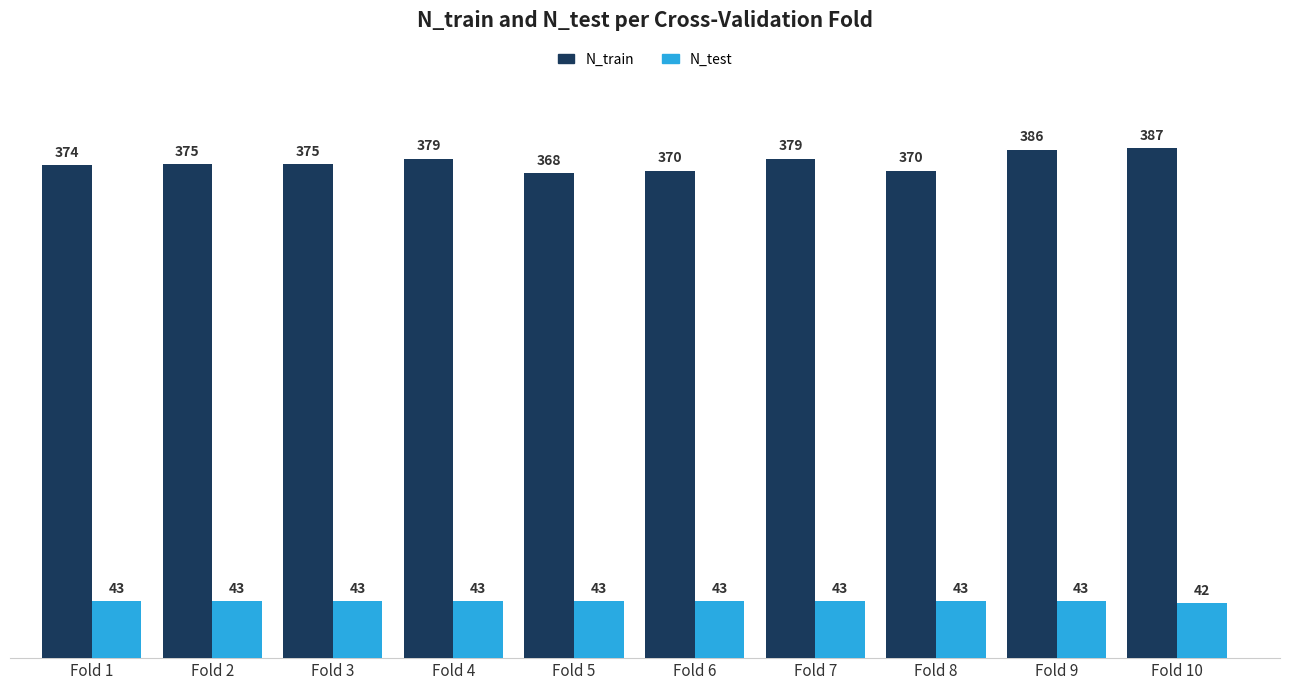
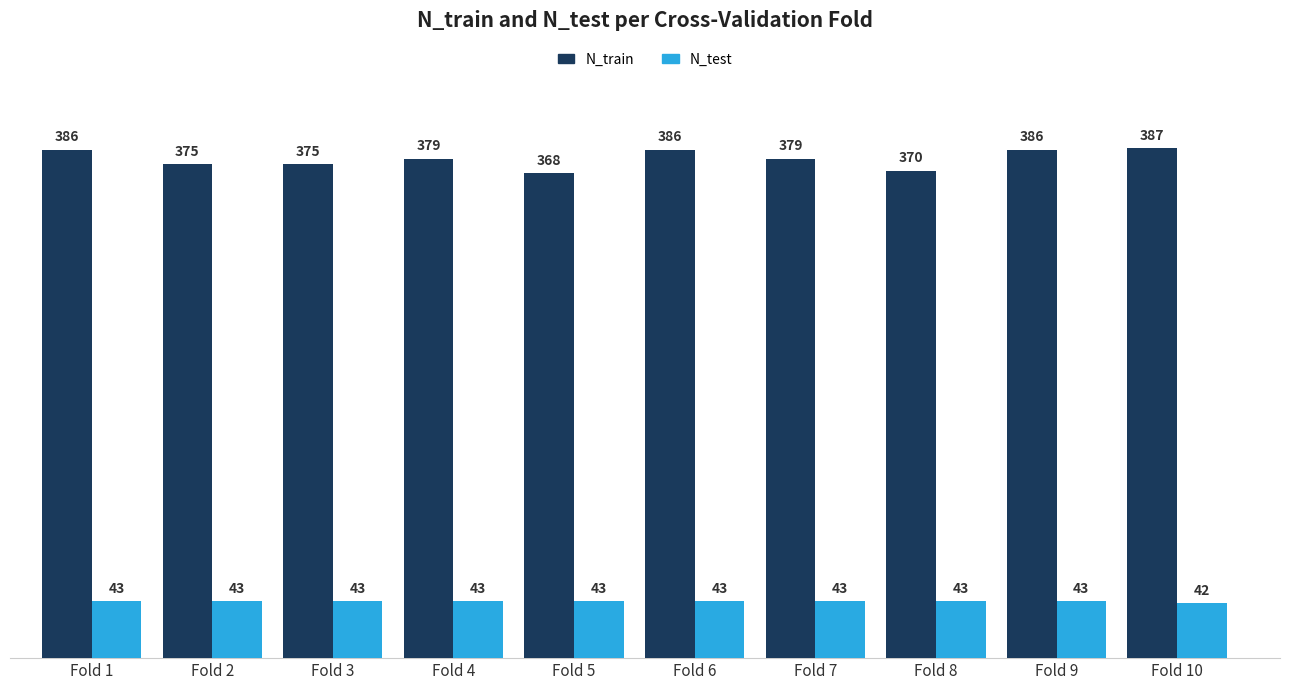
  {
    "N_train": {
-     "Fold 1": 374,
+     "Fold 1": 386,
      "Fold 2": 375,
      "Fold 3": 375,
      "Fold 4": 379,
      "Fold 5": 368,
-     "Fold 6": 370,
+     "Fold 6": 386,
      "Fold 7": 379,
      "Fold 8": 370,
      "Fold 9": 386,
      "Fold 10": 387
    },
    "N_test": {
      "Fold 1": 43,
      "Fold 2": 43,
      "Fold 3": 43,
      "Fold 4": 43,
      "Fold 5": 43,
      "Fold 6": 43,
      "Fold 7": 43,
      "Fold 8": 43,
      "Fold 9": 43,
      "Fold 10": 42
    }
  }
